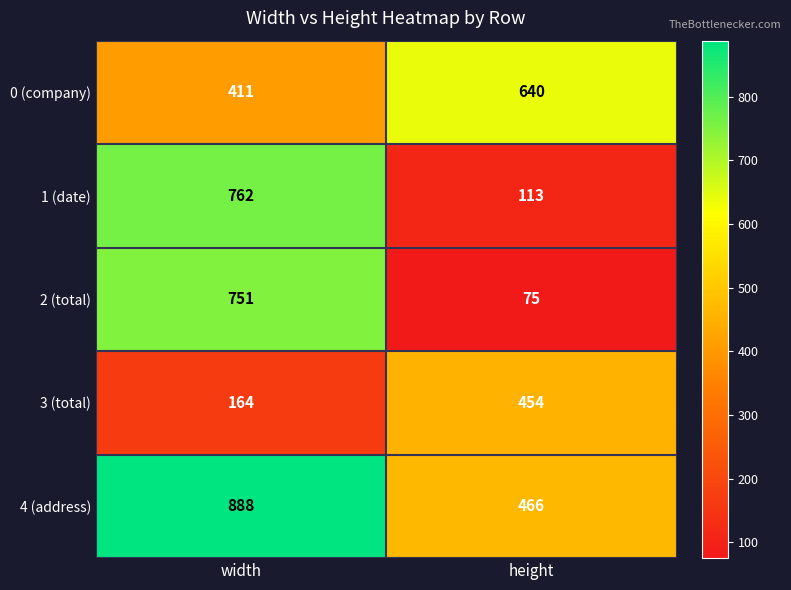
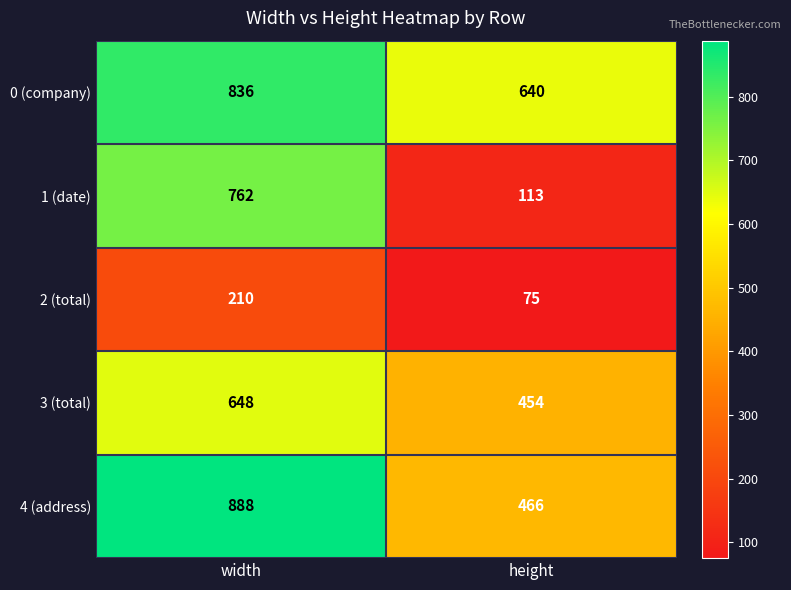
  {
    "0 (company)": {
-     "width": 411,
+     "width": 836,
      "height": 640
    },
    "1 (date)": {
      "width": 762,
      "height": 113
    },
    "2 (total)": {
-     "width": 751,
+     "width": 210,
      "height": 75
    },
    "3 (total)": {
-     "width": 164,
+     "width": 648,
      "height": 454
    },
    "4 (address)": {
      "width": 888,
      "height": 466
    }
  }
